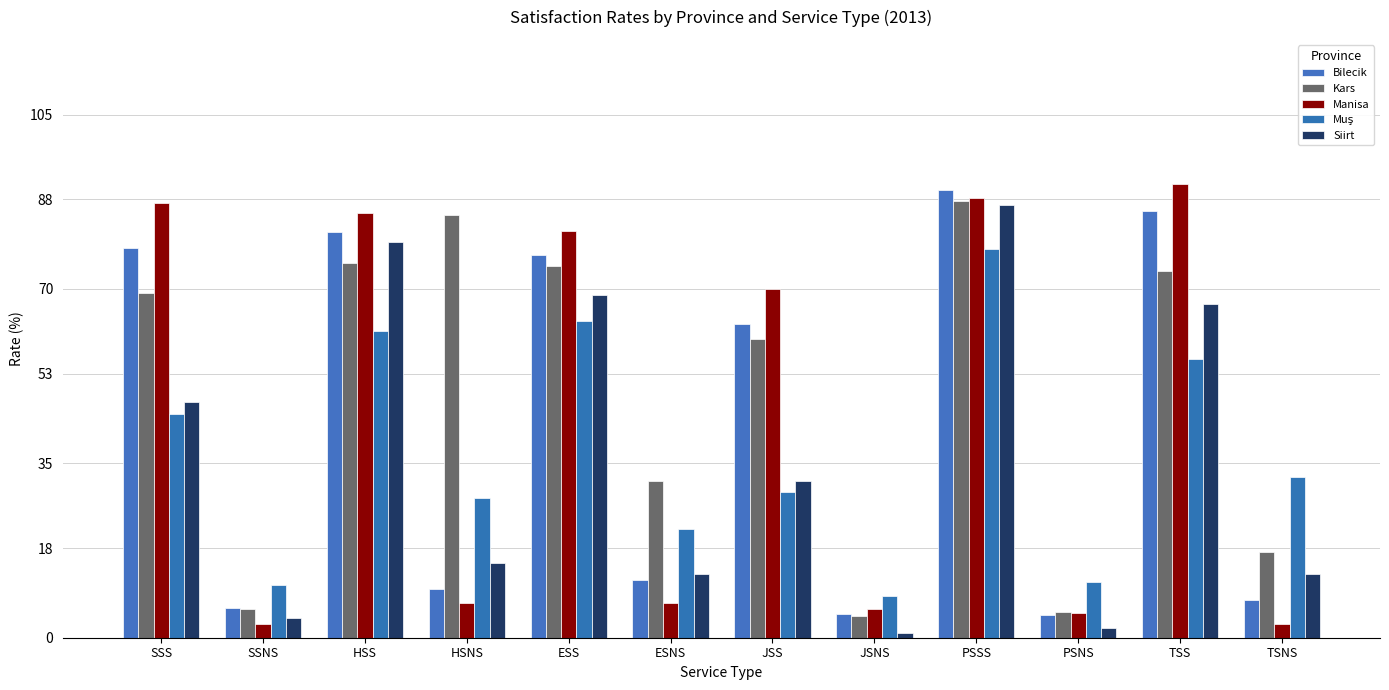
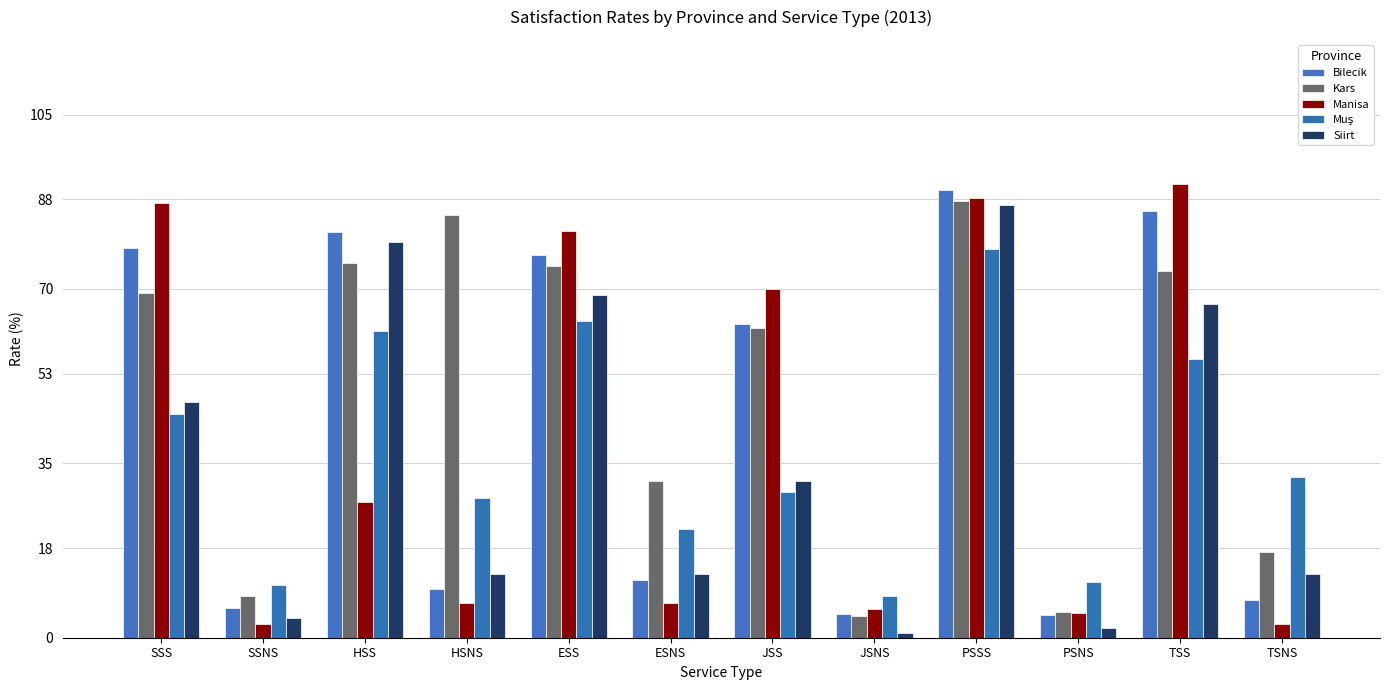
  {
    "Kars": {
      "SSS": 69,
-     "SSNS": 6,
+     "SSNS": 8,
      "HSS": 75,
      "HSNS": 85,
      "ESS": 75,
      "ESNS": 31,
-     "JSS": 60,
+     "JSS": 62,
      "JSNS": 4,
      "PSSS": 88,
      "PSNS": 5,
      "TSS": 74,
      "TSNS": 17
    },
    "Manisa": {
      "SSS": 87,
      "SSNS": 3,
-     "HSS": 85,
+     "HSS": 27,
      "HSNS": 7,
      "ESS": 82,
      "ESNS": 7,
      "JSS": 70,
      "JSNS": 6,
      "PSSS": 88,
      "PSNS": 5,
      "TSS": 91,
      "TSNS": 3
    },
    "Siirt": {
      "SSS": 47,
      "SSNS": 4,
      "HSS": 79,
-     "HSNS": 15,
+     "HSNS": 13,
      "ESS": 69,
      "ESNS": 13,
      "JSS": 31,
      "JSNS": 1,
      "PSSS": 87,
      "PSNS": 2,
      "TSS": 67,
      "TSNS": 13
    }
  }
